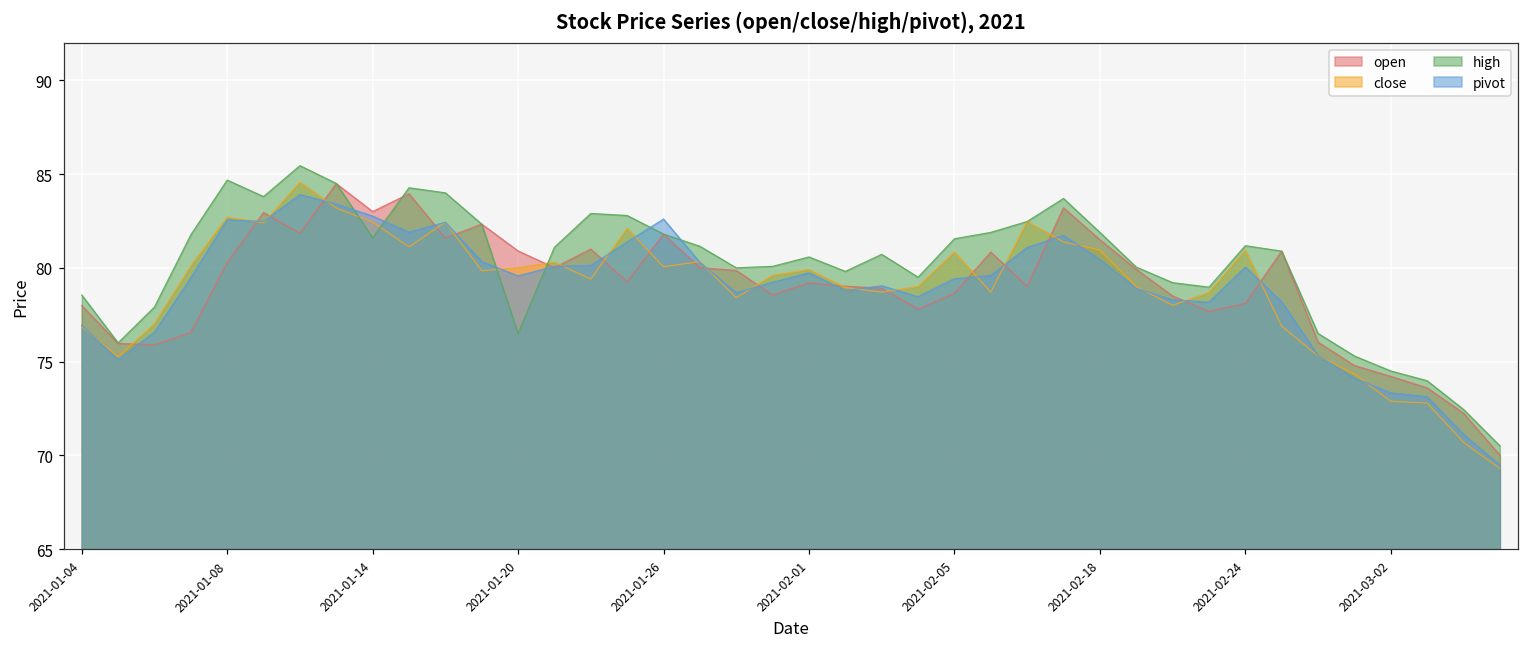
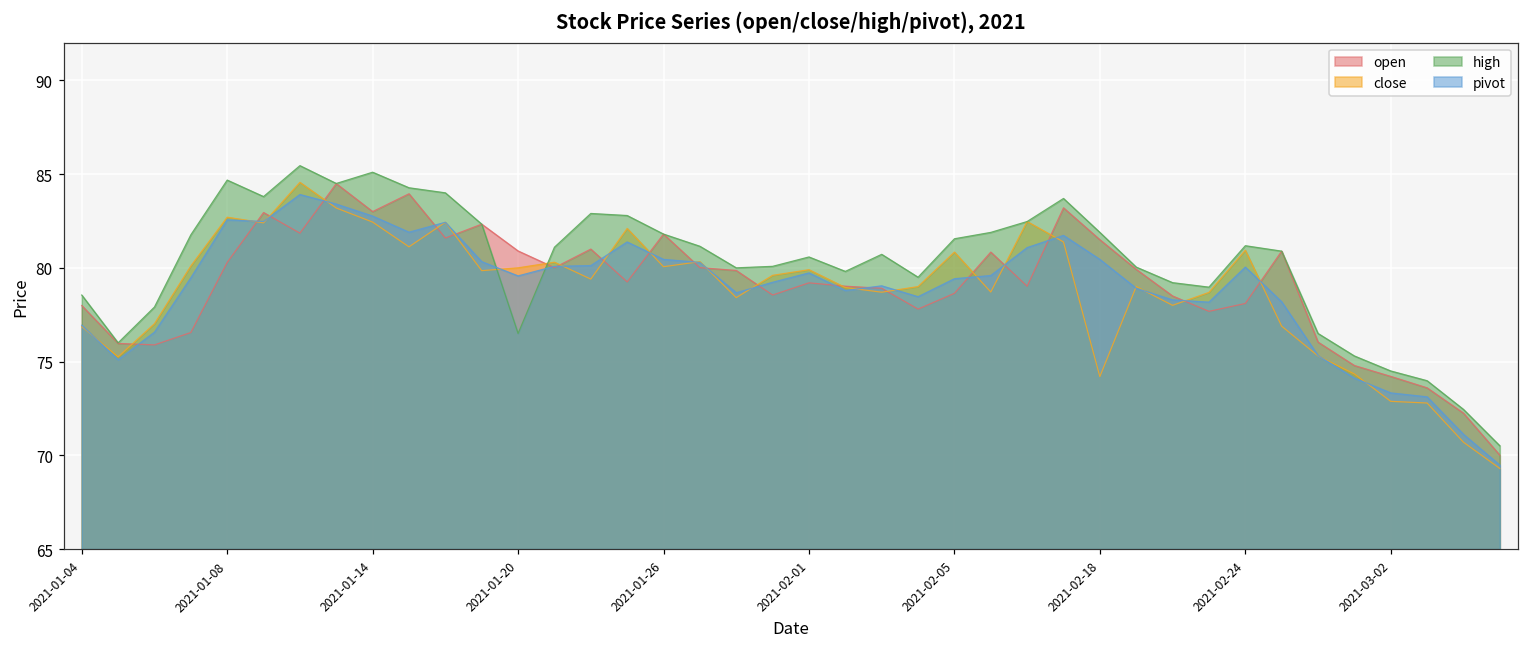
  {
    "open": {
      "2021-01-04": 78.0,
      "2021-01-08": 80.3,
      "2021-01-14": 83.0,
      "2021-01-20": 80.9,
      "2021-02-01": 79.2,
      "2021-02-05": 78.6,
      "2021-02-18": 81.5,
      "2021-02-24": 78.1,
      "2021-03-02": 74.2
    },
    "close": {
      "2021-01-14": 82.4,
      "2021-01-20": 80.0,
      "2021-01-26": 80.1,
      "2021-02-01": 79.9,
      "2021-02-05": 80.8,
-     "2021-02-18": 81.0,
+     "2021-02-18": 74.2,
      "2021-02-24": 80.9,
      "2021-03-02": 72.9
    },
    "high": {
      "2021-01-04": 78.6,
      "2021-01-08": 84.7,
-     "2021-01-14": 81.6,
+     "2021-01-14": 85.1,
      "2021-01-20": 76.5,
      "2021-02-01": 80.6,
      "2021-02-05": 81.6,
      "2021-02-18": 81.9,
      "2021-02-24": 81.2,
      "2021-03-02": 74.5
    },
    "pivot": {
      "2021-01-14": 82.8,
      "2021-01-20": 79.6,
-     "2021-01-26": 82.6,
+     "2021-01-26": 80.5,
      "2021-02-01": 79.7,
      "2021-02-05": 79.4,
      "2021-02-18": 80.5,
      "2021-02-24": 80.0,
      "2021-03-02": 73.3
    }
  }
